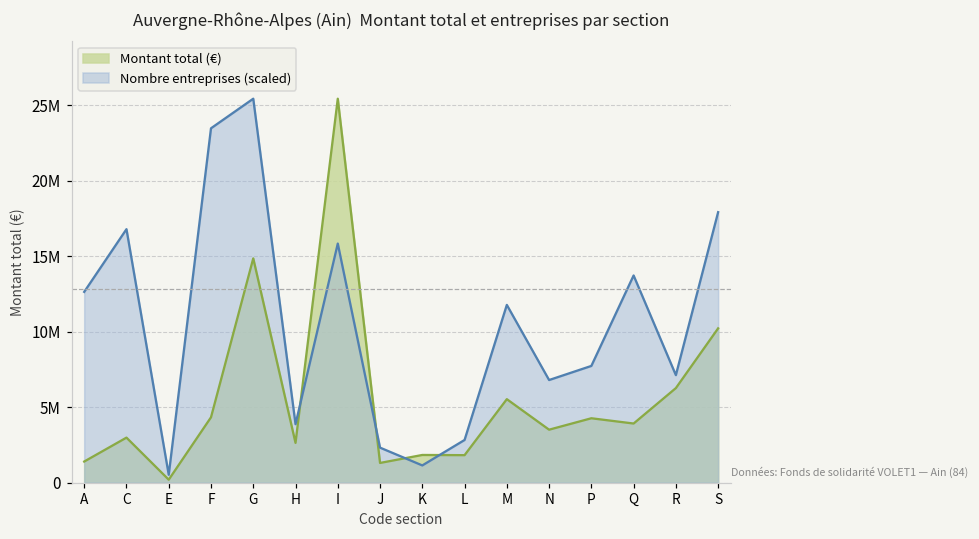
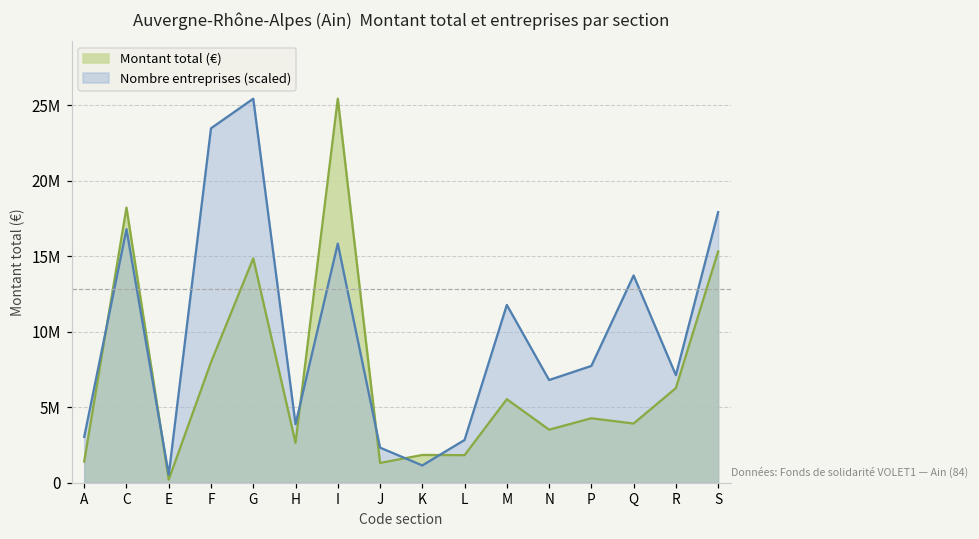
  {
    "Montant total (€)": {
      "A": 1400000,
-     "C": 3000000,
+     "C": 18200000,
      "E": 200000,
-     "F": 4300000,
+     "F": 8000000,
      "G": 14800000,
      "H": 2600000,
      "I": 25400000,
      "J": 1300000,
      "K": 1800000,
      "L": 1800000,
      "M": 5500000,
      "N": 3500000,
      "P": 4300000,
      "Q": 3900000,
      "R": 6300000,
-     "S": 10200000
+     "S": 15300000
    },
    "Nombre entreprises (scaled)": {
-     "A": 12600000,
+     "A": 3000000,
      "C": 16800000,
      "E": 500000,
      "F": 23500000,
      "G": 25400000,
      "H": 3900000,
      "I": 15800000,
      "J": 2300000,
      "K": 1100000,
      "L": 2800000,
      "M": 11800000,
      "N": 6800000,
      "P": 7700000,
      "Q": 13700000,
      "R": 7100000,
      "S": 17900000
    }
  }
